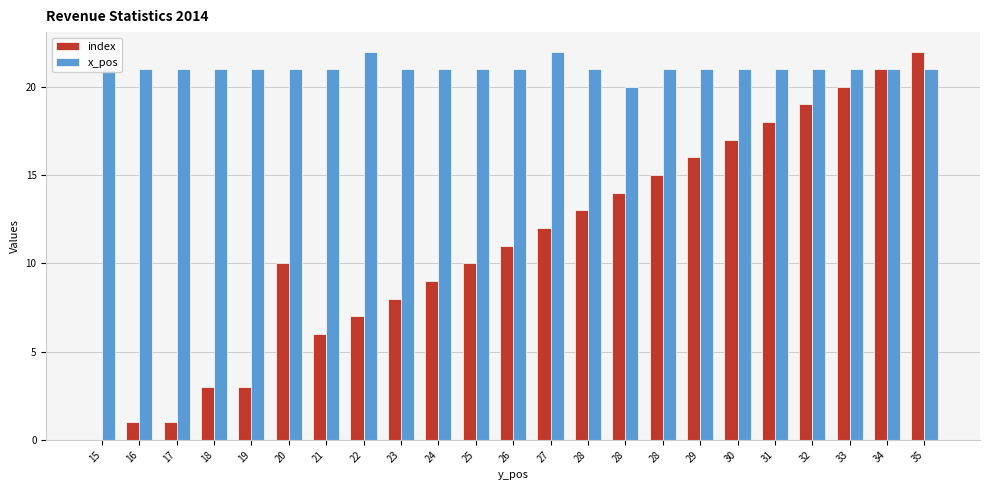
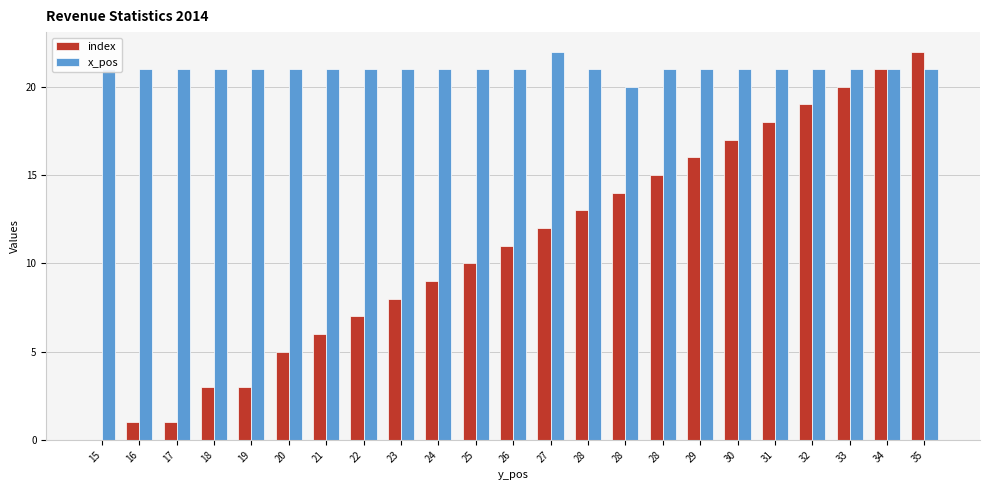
  {
    "index": {
      "15": 0,
      "16": 1,
      "17": 1,
      "18": 3,
      "19": 3,
-     "20": 10,
+     "20": 5,
      "21": 6,
      "22": 7,
      "23": 8,
      "24": 9,
      "25": 10,
      "26": 11,
      "27": 12,
      "29": 16,
      "30": 17,
      "31": 18,
      "32": 19,
      "33": 20,
      "34": 21,
      "35": 22
    },
    "x_pos": {
      "16": 21,
      "17": 21,
      "18": 21,
      "19": 21,
      "20": 21,
      "21": 21,
-     "22": 22,
+     "22": 21,
      "23": 21,
      "24": 21,
      "25": 21,
      "26": 21,
      "27": 22,
      "29": 21,
      "30": 21,
      "31": 21,
      "32": 21,
      "33": 21,
      "34": 21,
      "35": 21
    }
  }
